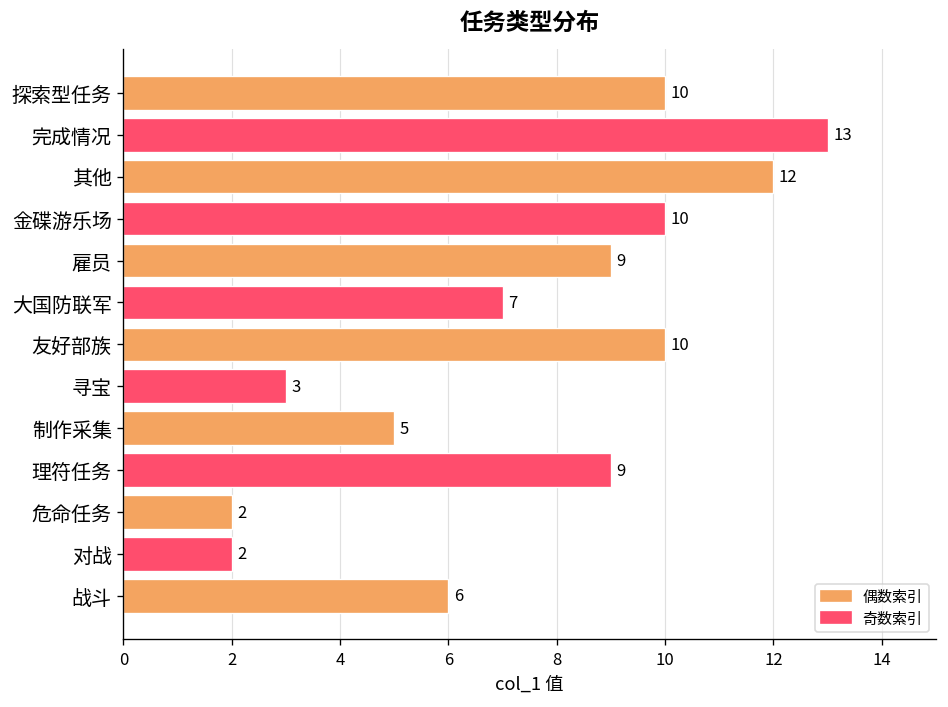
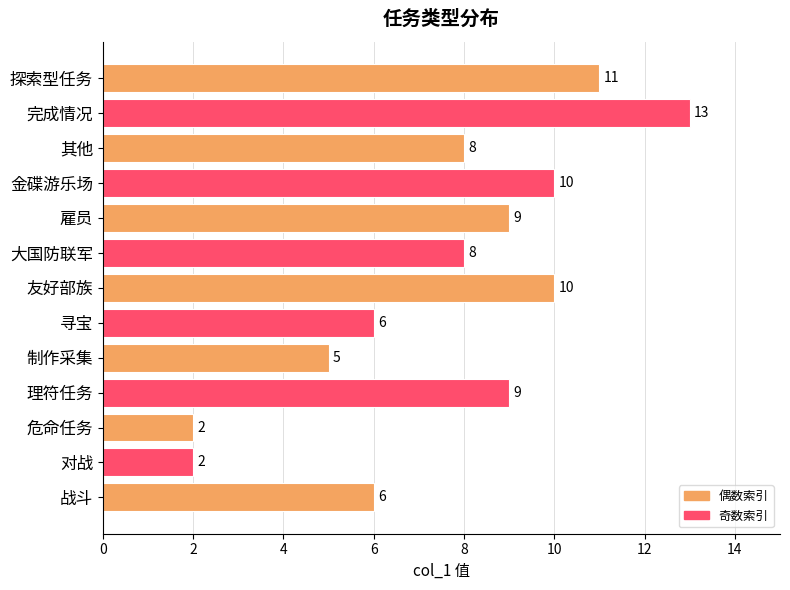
  {
-   "探索型任务": 10,
+   "探索型任务": 11,
    "完成情况": 13,
-   "其他": 12,
+   "其他": 8,
    "金碟游乐场": 10,
    "雇员": 9,
-   "大国防联军": 7,
+   "大国防联军": 8,
    "友好部族": 10,
-   "寻宝": 3,
+   "寻宝": 6,
    "制作采集": 5,
    "理符任务": 9,
    "危命任务": 2,
    "对战": 2,
    "战斗": 6
  }
